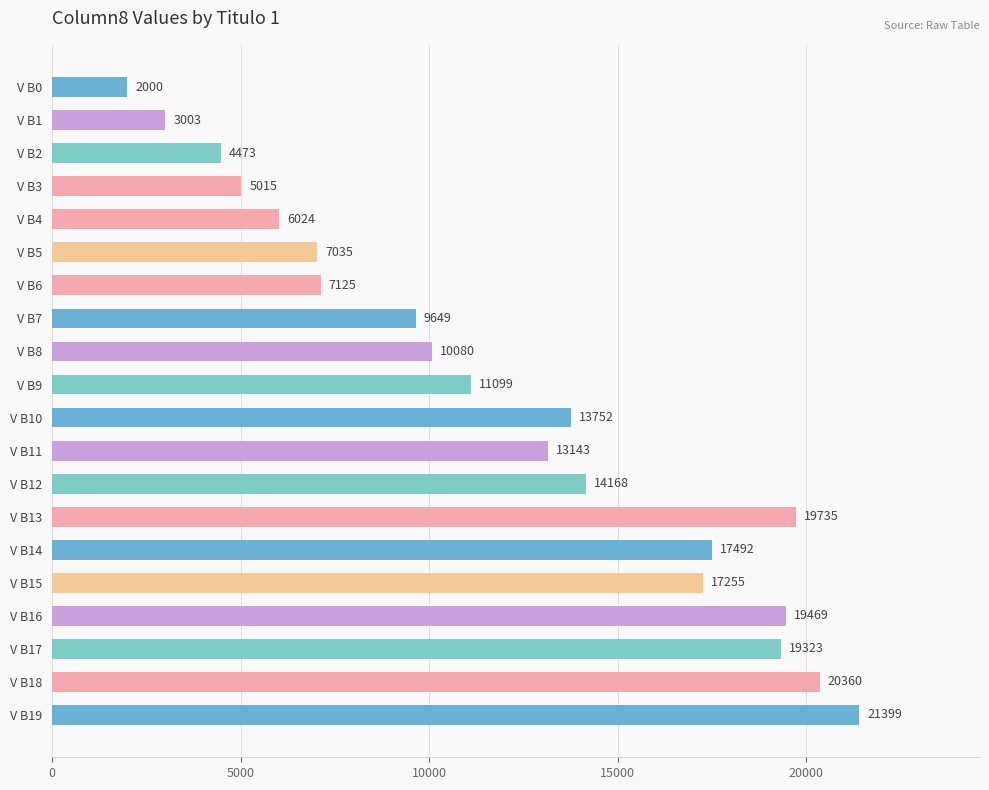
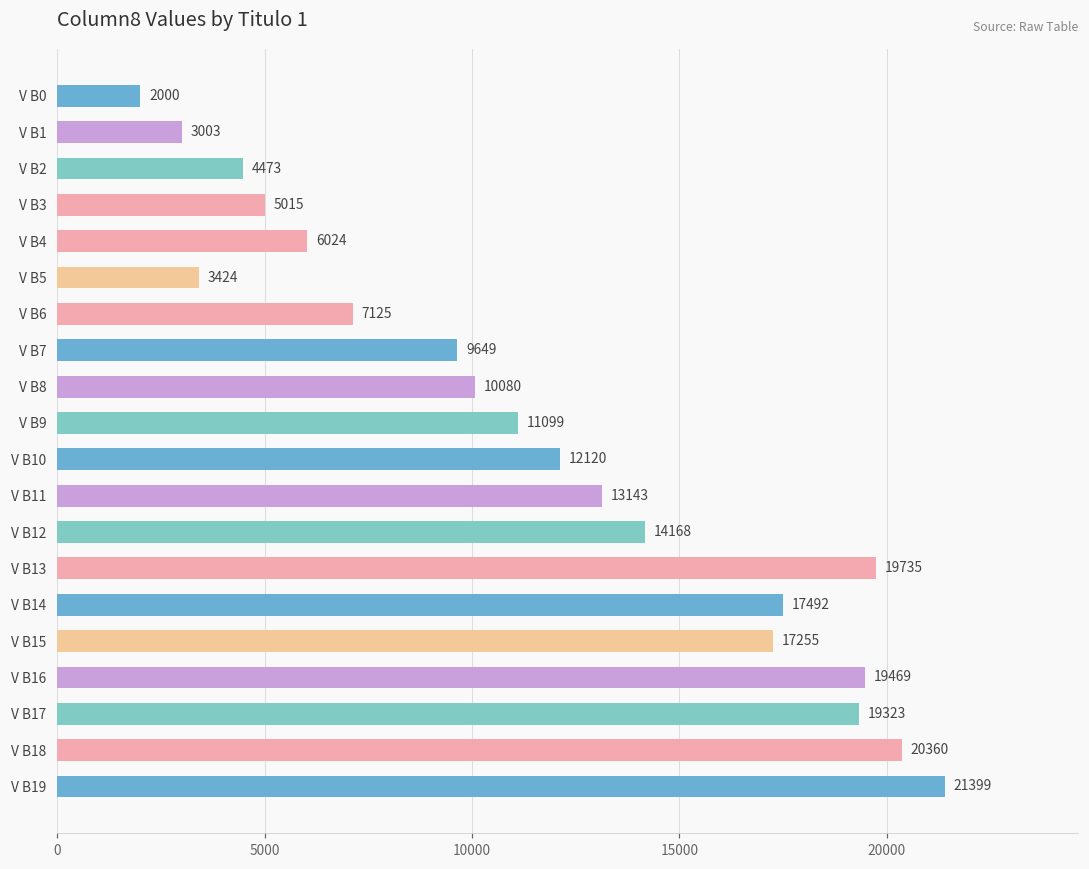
  {
    "V B0": 2000,
    "V B1": 3003,
    "V B2": 4473,
    "V B3": 5015,
    "V B4": 6024,
-   "V B5": 7035,
+   "V B5": 3424,
    "V B6": 7125,
    "V B7": 9649,
    "V B8": 10080,
    "V B9": 11099,
-   "V B10": 13752,
+   "V B10": 12120,
    "V B11": 13143,
    "V B12": 14168,
    "V B13": 19735,
    "V B14": 17492,
    "V B15": 17255,
    "V B16": 19469,
    "V B17": 19323,
    "V B18": 20360,
    "V B19": 21399
  }
